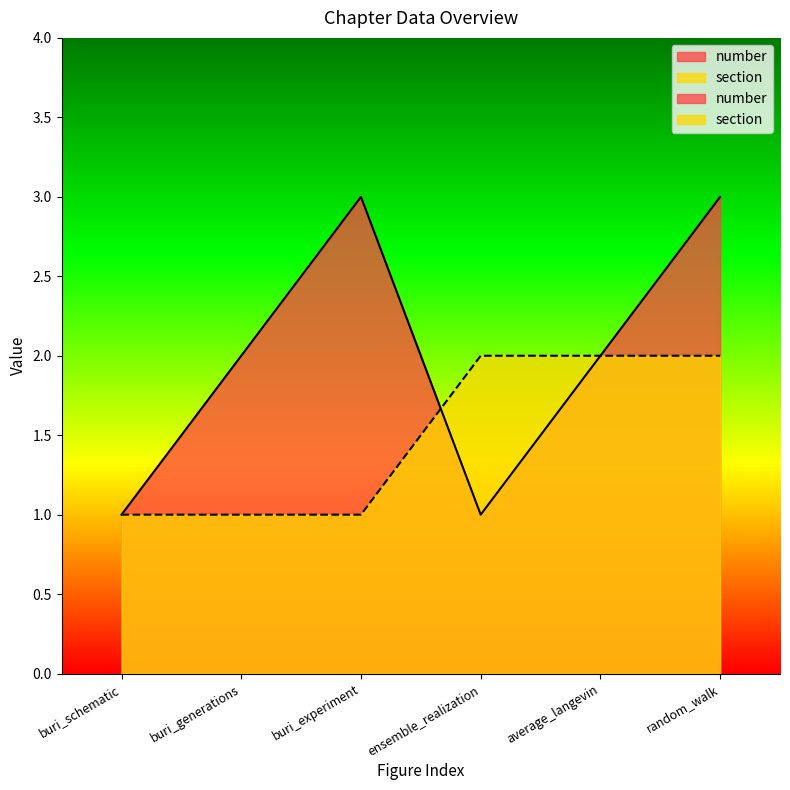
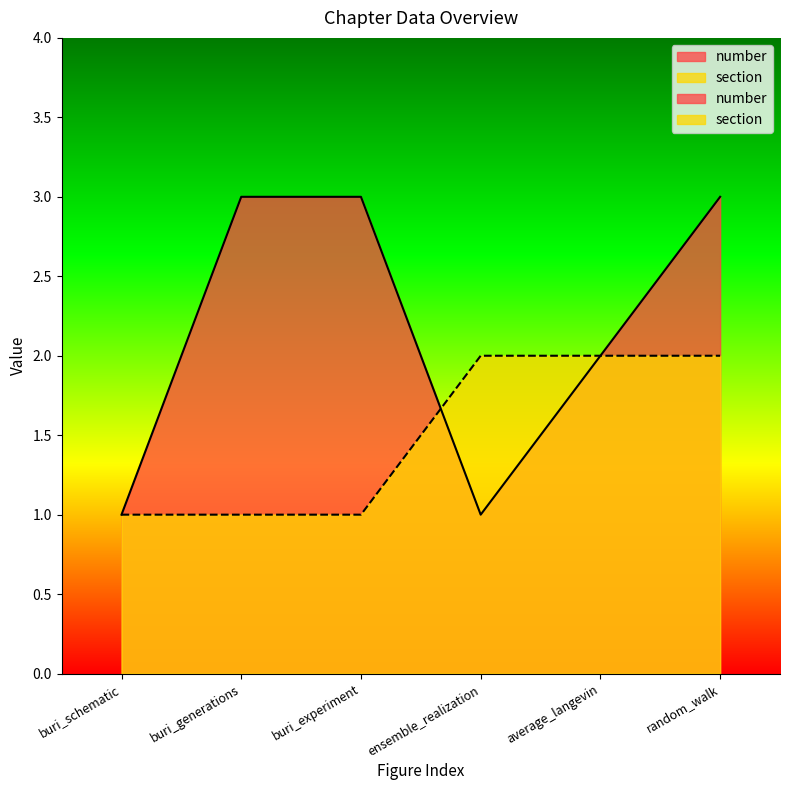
  {
    "number": {
-     "buri_generations": 2,
+     "buri_generations": 3,
      "buri_experiment": 3,
      "ensemble_realization": 1,
      "random_walk": 3
    },
    "section": {
      "buri_generations": 1,
      "buri_experiment": 1,
      "ensemble_realization": 2,
      "random_walk": 2
    }
  }
